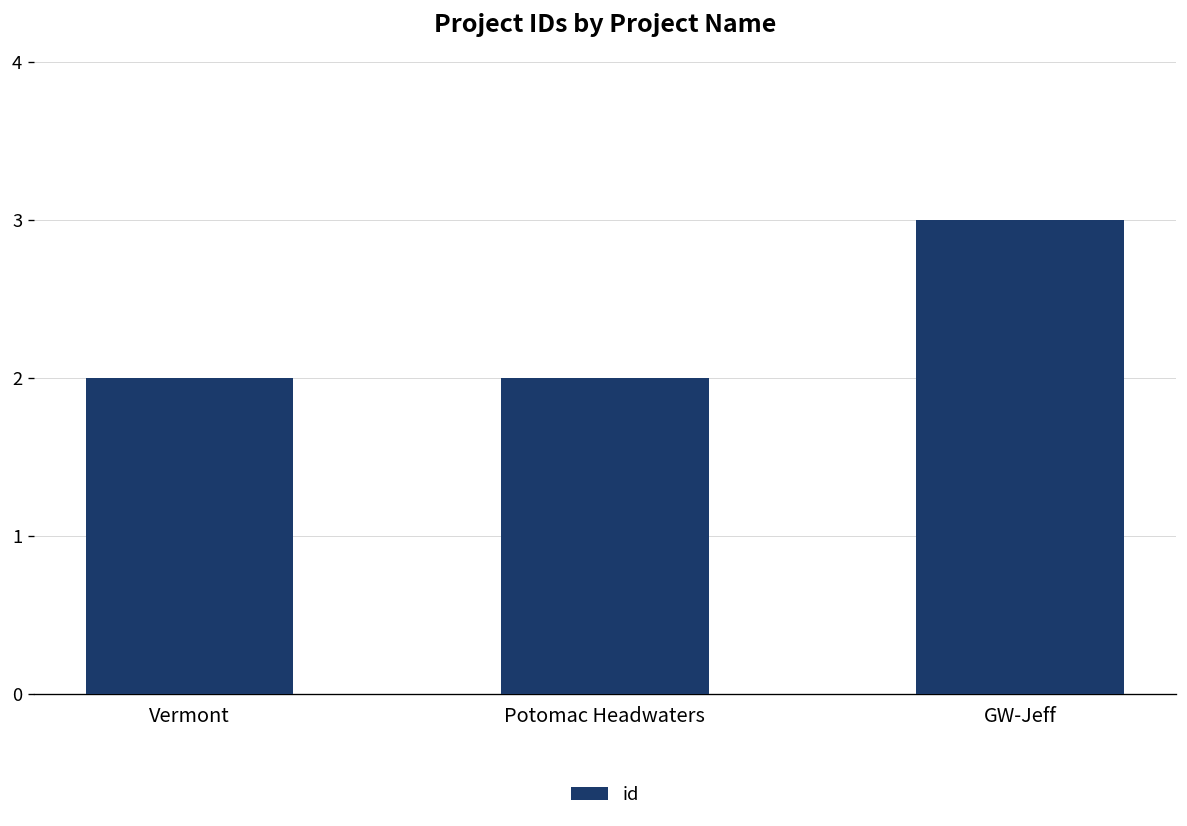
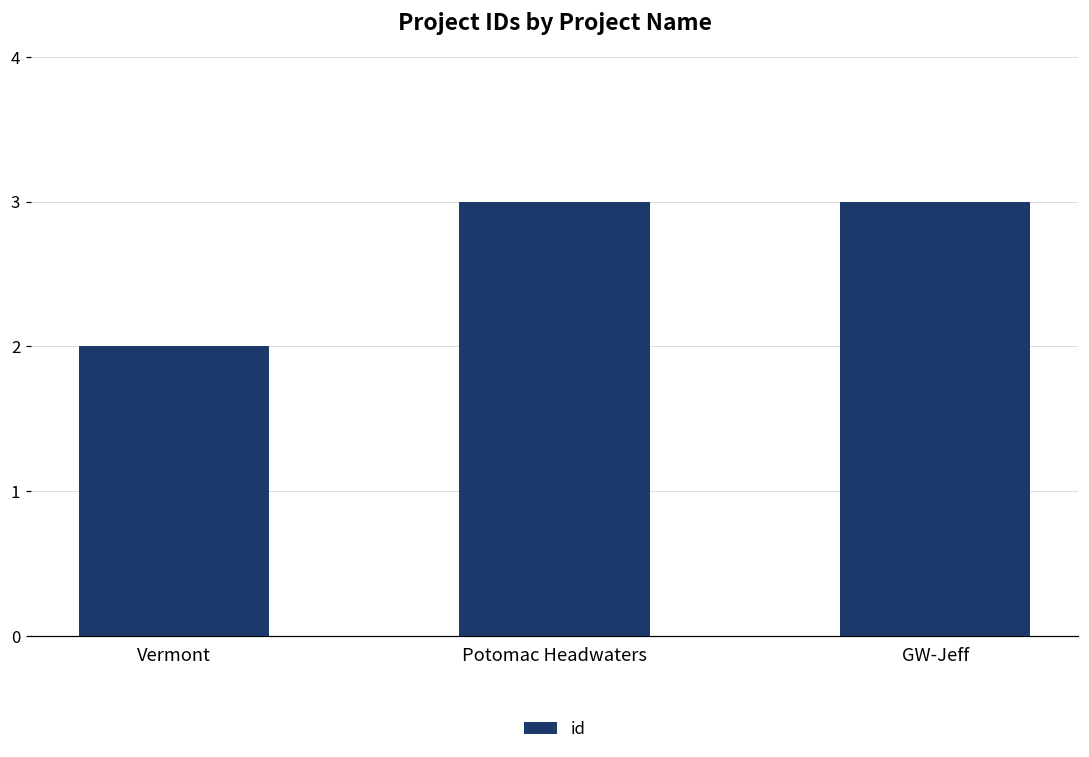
  {
    "Vermont": 2,
-   "Potomac Headwaters": 2,
+   "Potomac Headwaters": 3,
    "GW-Jeff": 3
  }
